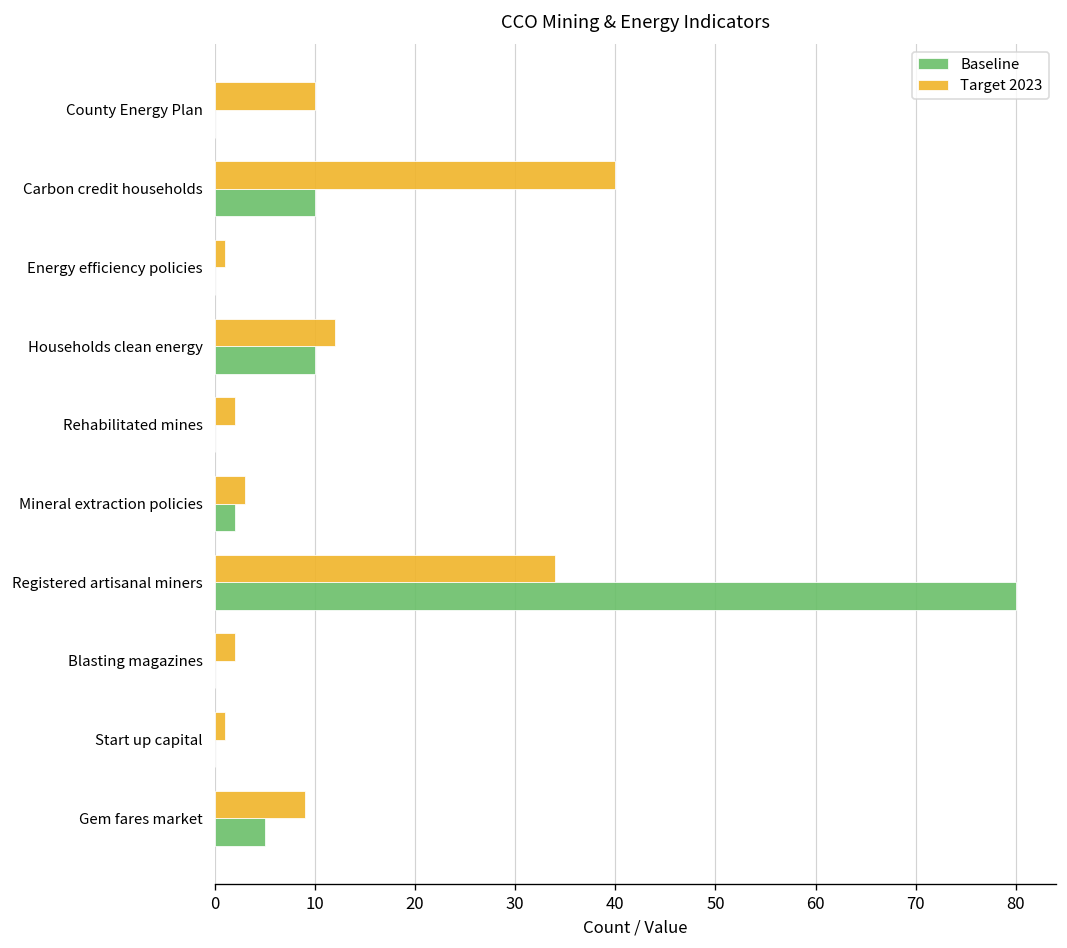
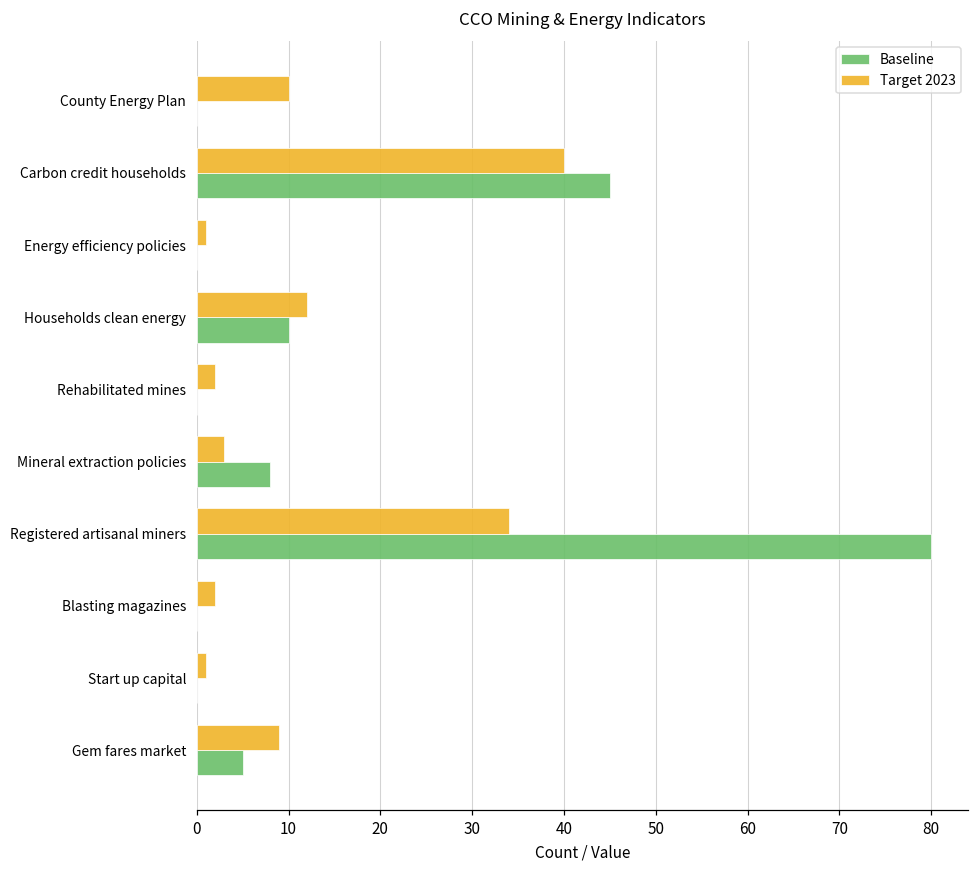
  {
    "Baseline": {
      "County Energy Plan": 0,
-     "Carbon credit households": 10,
+     "Carbon credit households": 45,
      "Energy efficiency policies": 0,
      "Households clean energy": 10,
      "Rehabilitated mines": 0,
-     "Mineral extraction policies": 2,
+     "Mineral extraction policies": 8,
      "Registered artisanal miners": 80,
      "Blasting magazines": 0,
      "Start up capital": 0,
      "Gem fares market": 5
    },
    "Target 2023": {
      "County Energy Plan": 10,
      "Carbon credit households": 40,
      "Energy efficiency policies": 1,
      "Households clean energy": 12,
      "Rehabilitated mines": 2,
      "Mineral extraction policies": 3,
      "Registered artisanal miners": 34,
      "Blasting magazines": 2,
      "Start up capital": 1,
      "Gem fares market": 9
    }
  }
